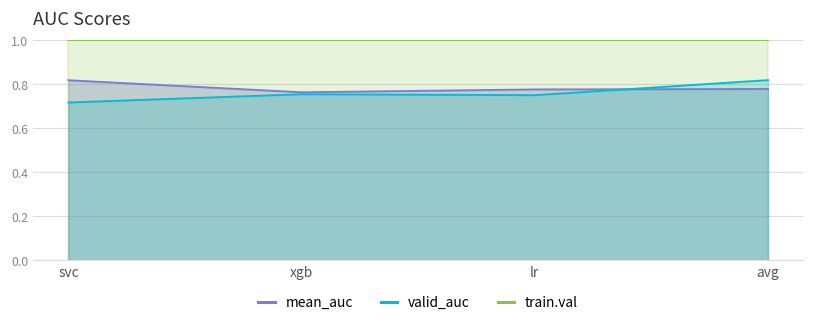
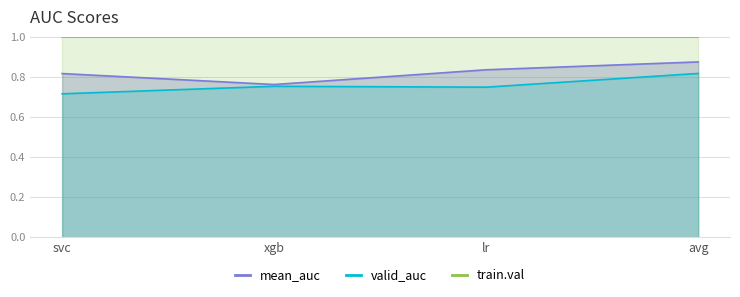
  {
    "mean_auc": {
      "svc": 0.82,
-     "lr": 0.77,
-     "avg": 0.78
+     "lr": 0.84,
+     "avg": 0.87
    },
    "valid_auc": {
      "svc": 0.72,
      "lr": 0.75,
      "avg": 0.82
    },
    "train.val": {
      "svc": 1.00,
      "xgb": 1.00,
      "lr": 1.00,
      "avg": 1.00
    }
  }
